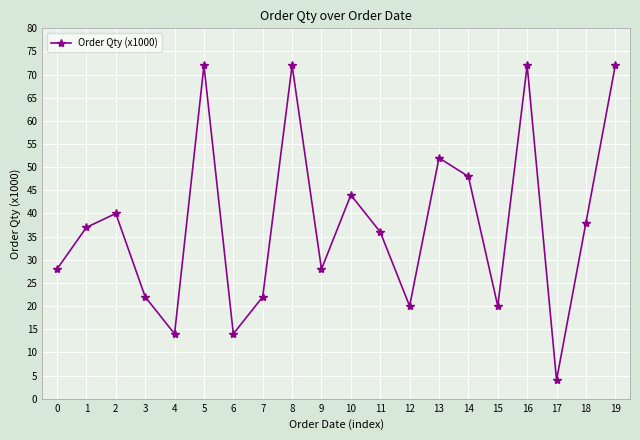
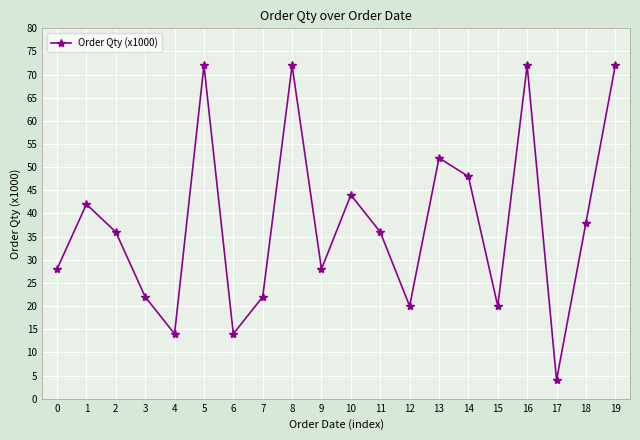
  {
    "0": 28,
-   "1": 37,
-   "2": 40,
+   "1": 42,
+   "2": 36,
    "3": 22,
    "4": 14,
    "5": 72,
    "6": 14,
    "7": 22,
    "8": 72,
    "9": 28,
    "10": 44,
    "11": 36,
    "12": 20,
    "13": 52,
    "14": 48,
    "15": 20,
    "16": 72,
    "17": 4,
    "18": 38,
    "19": 72
  }
